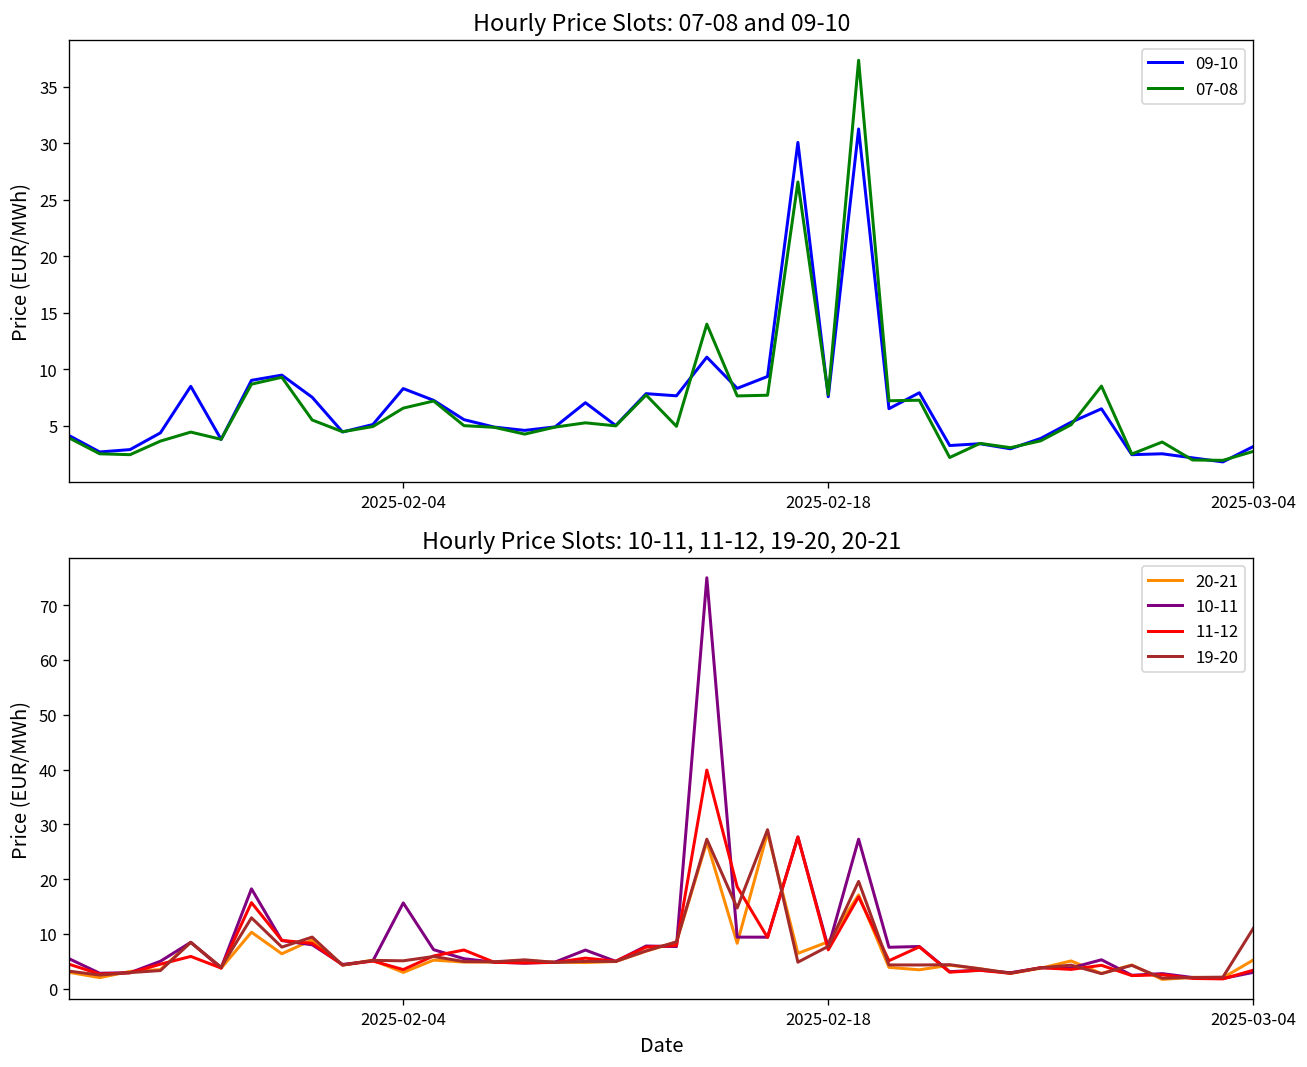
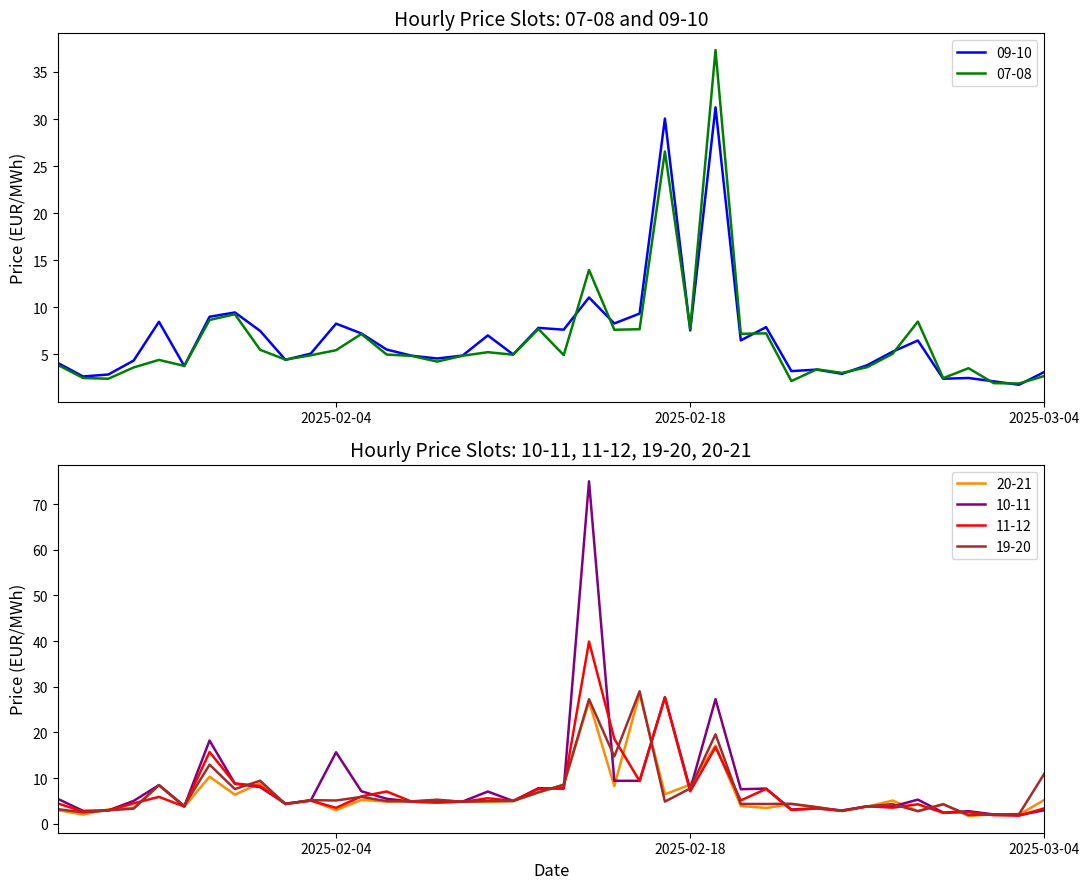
  {
    "Hourly Price Slots: 07-08 and 09-10": {
      "09-10": {
        "2025-02-04": 8,
        "2025-03-04": 3
      },
      "07-08": {
-       "2025-02-04": 7,
+       "2025-02-04": 5,
        "2025-03-04": 3
      }
    },
    "Hourly Price Slots: 10-11, 11-12, 19-20, 20-21": {
      "20-21": {
        "2025-02-18": 9,
        "2025-03-04": 5
      },
      "10-11": {
        "2025-02-04": 16
      },
      "19-20": {
        "2025-02-04": 5,
        "2025-03-04": 11
      }
    }
  }
